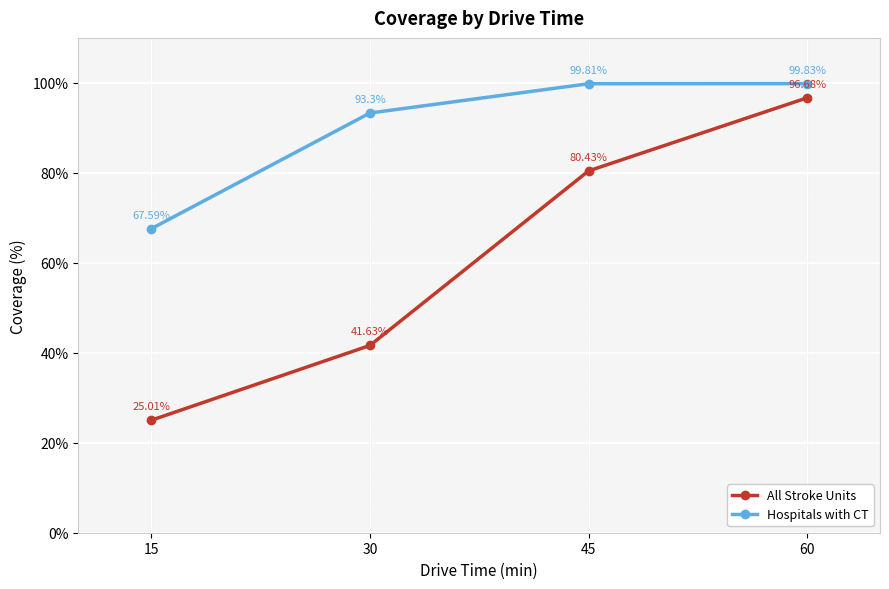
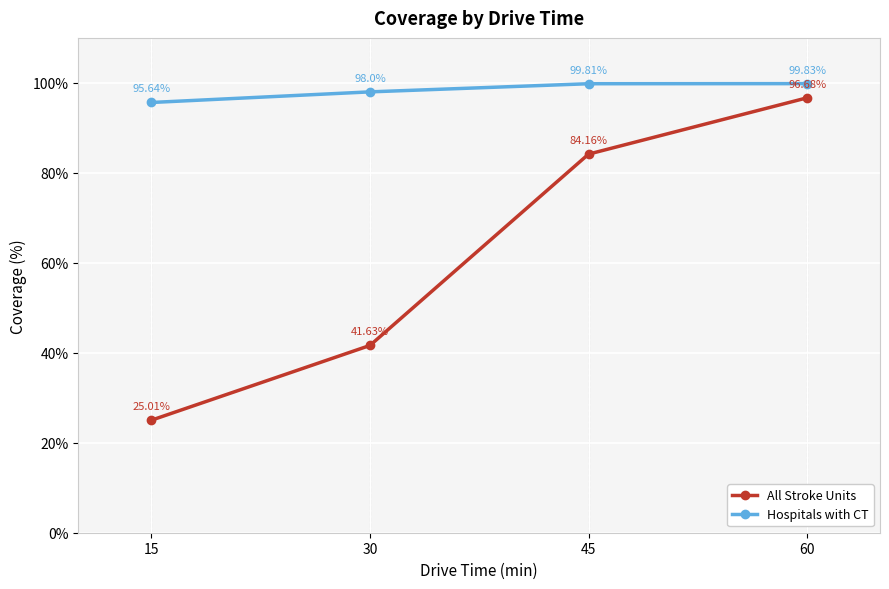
  {
    "All Stroke Units": {
      "15": "25.01%",
      "30": "41.63%",
-     "45": "80.43%"
+     "45": "84.16%"
    },
    "Hospitals with CT": {
-     "15": "67.59%",
-     "30": "93.3%",
+     "15": "95.64%",
+     "30": "98.0%",
      "45": "99.81%",
      "60": "99.83%"
    }
  }
